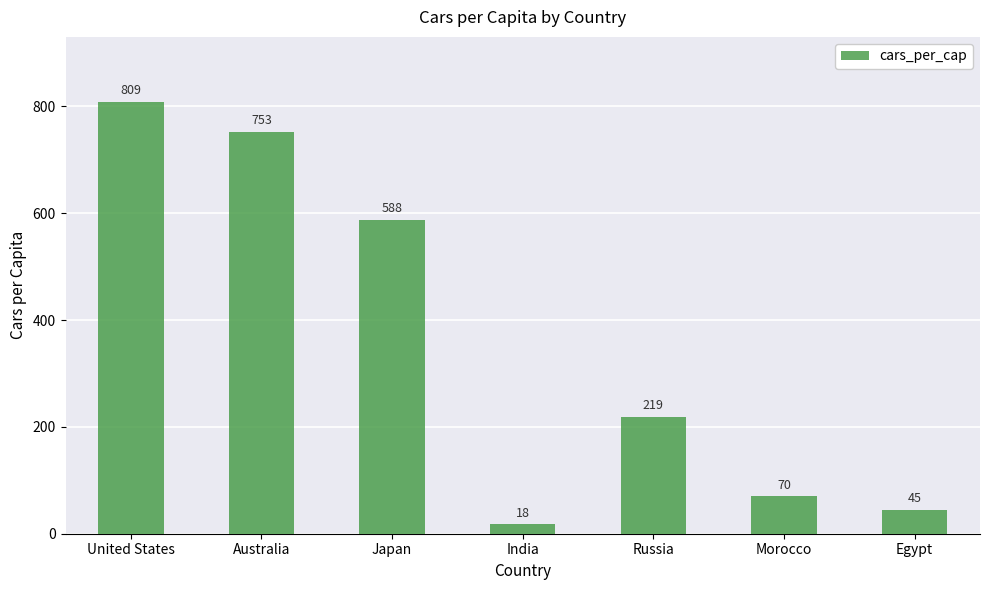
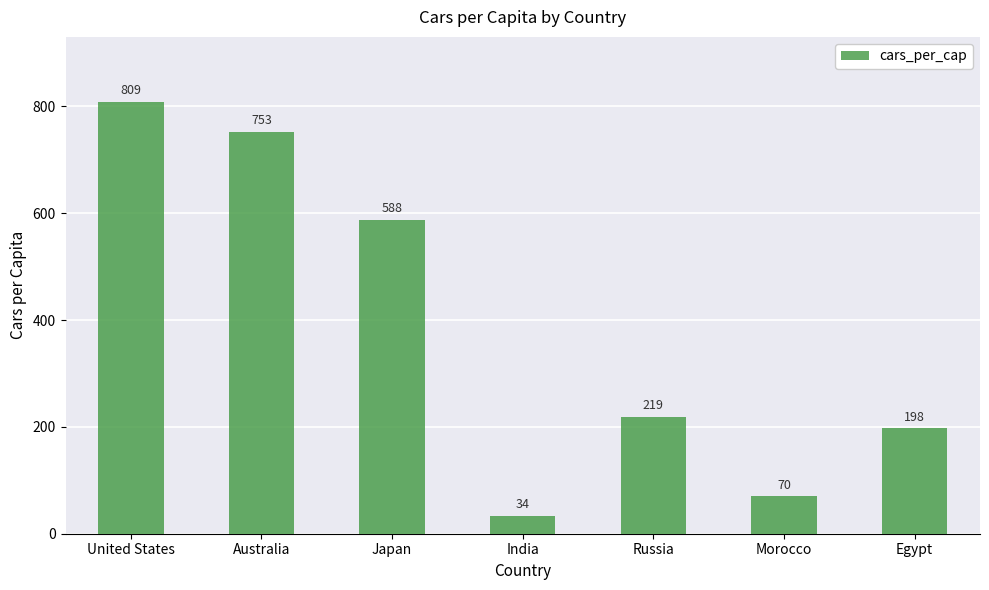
  {
    "United States": 809,
    "Australia": 753,
    "Japan": 588,
-   "India": 18,
+   "India": 34,
    "Russia": 219,
    "Morocco": 70,
-   "Egypt": 45
+   "Egypt": 198
  }
